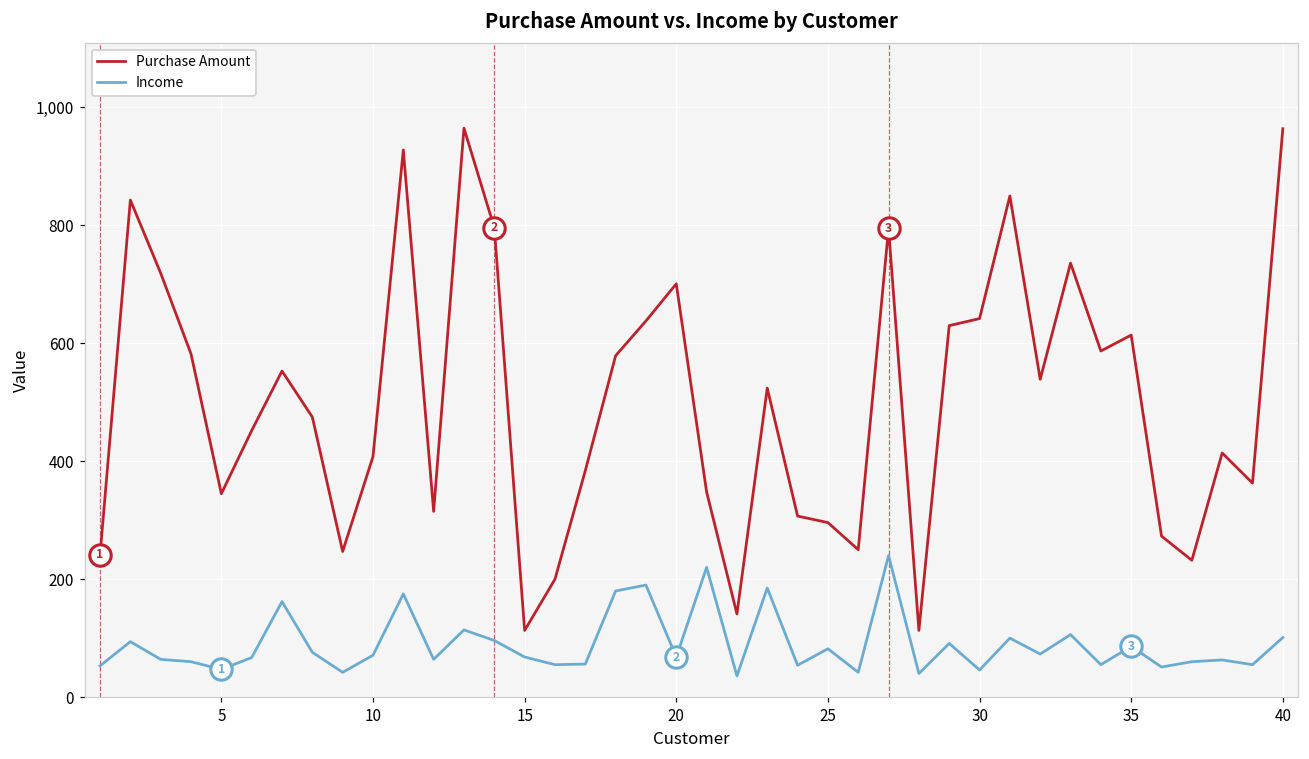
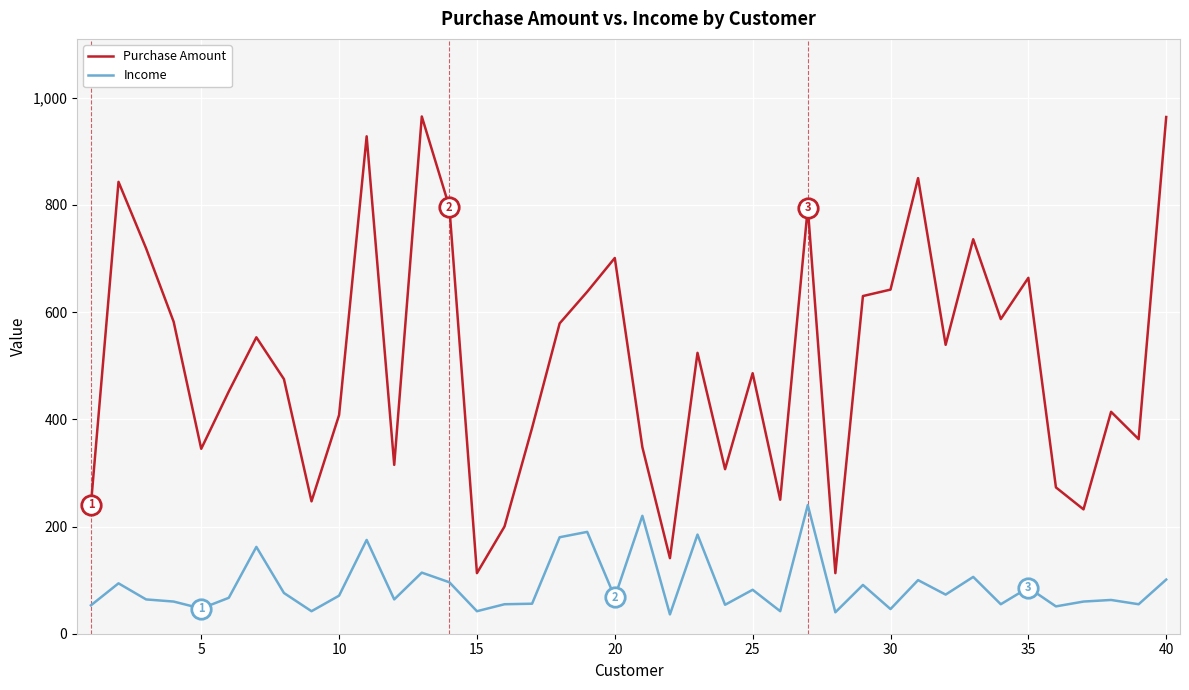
  {
    "Purchase Amount": {
      "5": 350,
      "10": 410,
      "15": 110,
      "20": 700,
-     "25": 300,
+     "25": 490,
      "30": 640,
-     "35": 610,
+     "35": 660,
      "40": 960
    },
    "Income": {
      "10": 70,
-     "15": 70,
+     "15": 40,
      "25": 80,
      "30": 50,
      "40": 100
    }
  }
